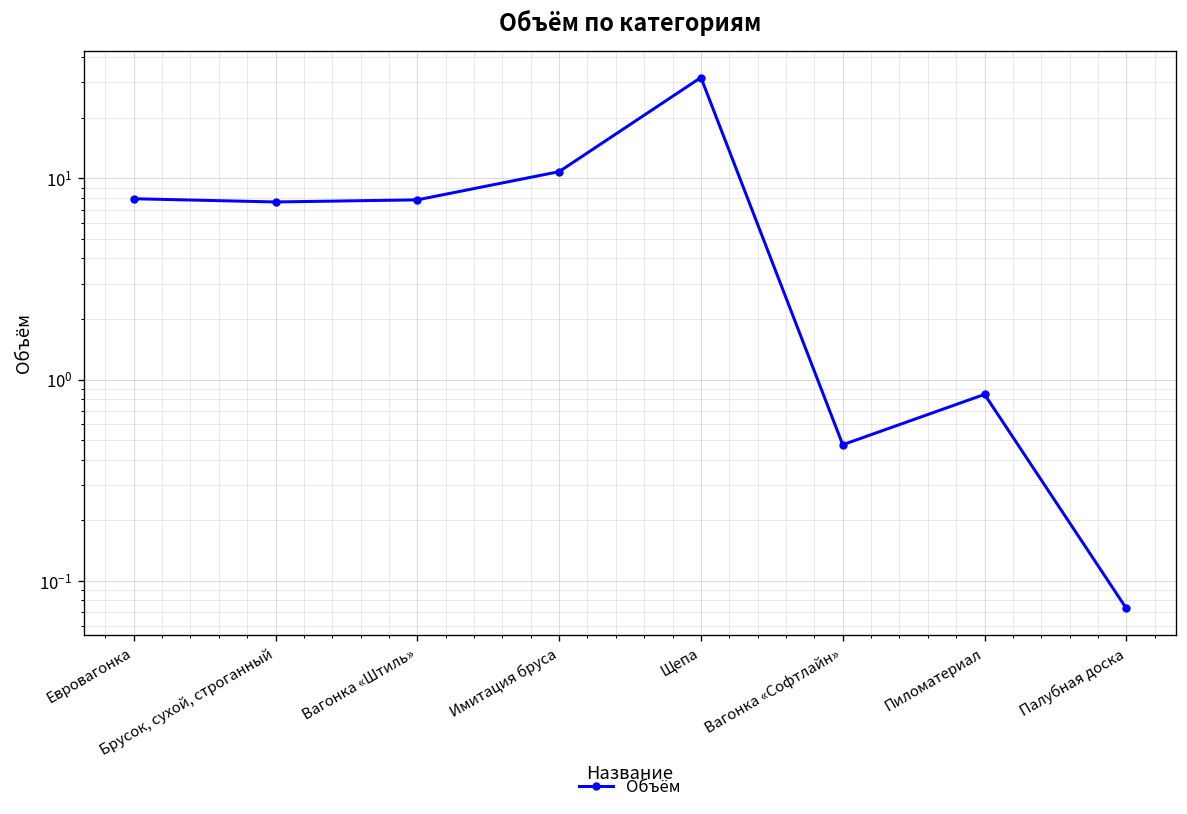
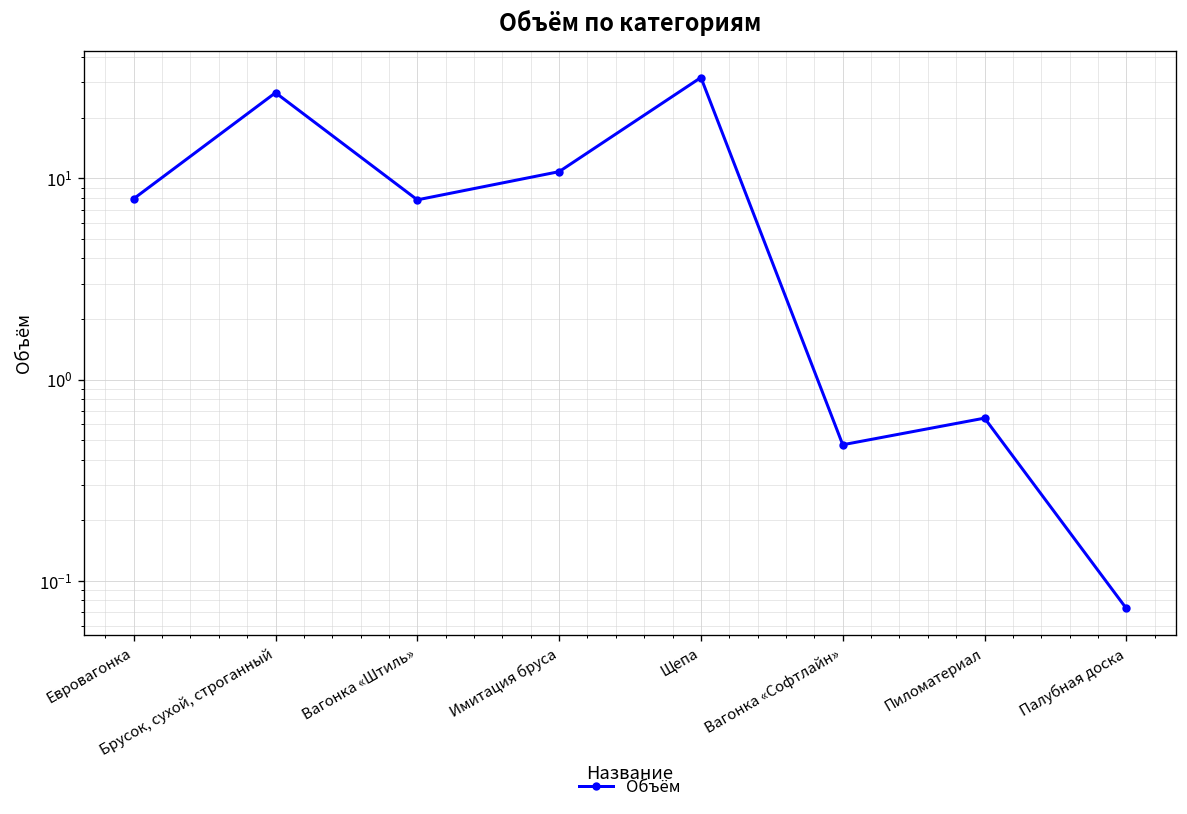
  {
    "Евровагонка": 8,
-   "Брусок, сухой, строганный": 8,
+   "Брусок, сухой, строганный": 27,
    "Вагонка «Штиль»": 8,
    "Имитация бруса": 11,
    "Щепа": 32,
    "Вагонка «Софтлайн»": 0.48,
-   "Пиломатериал": 0.8,
+   "Пиломатериал": 0.64,
    "Палубная доска": 0.07
  }
